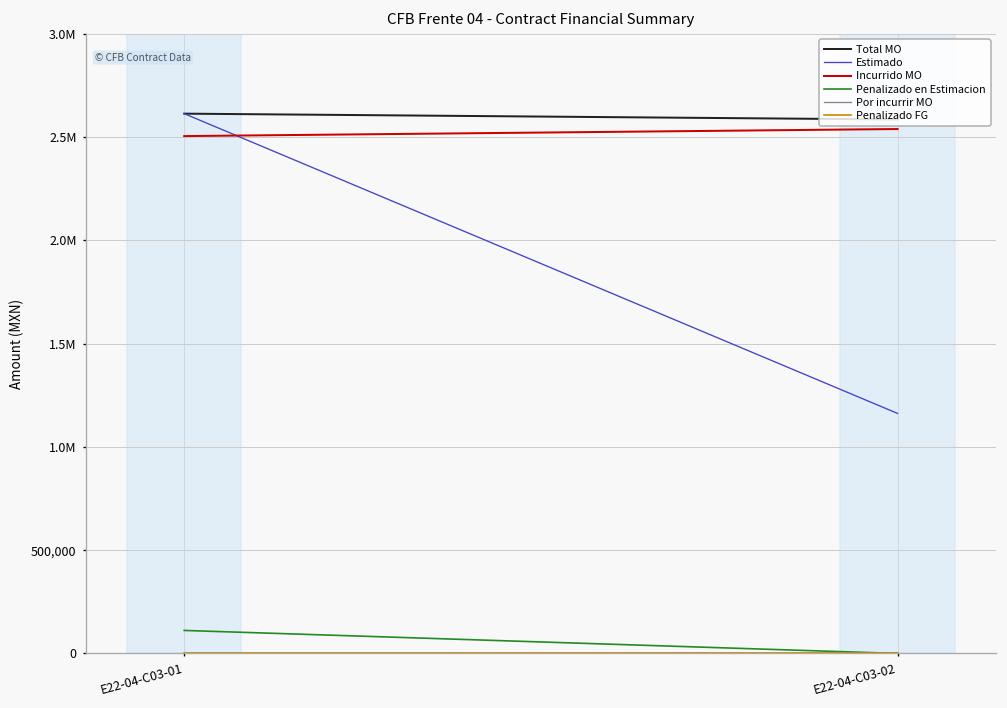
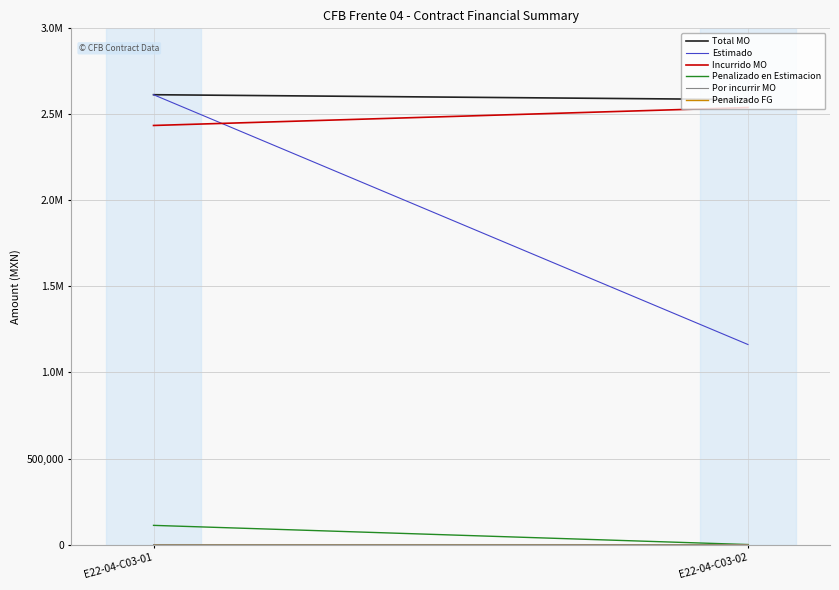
  {
    "Estimado": {
      "E22-04-C03-02": "1,160,000"
    },
    "Incurrido MO": {
-     "E22-04-C03-01": "2,510,000"
+     "E22-04-C03-01": "2,440,000"
    },
    "Penalizado en Estimacion": {
      "E22-04-C03-01": "110,000"
    }
  }
